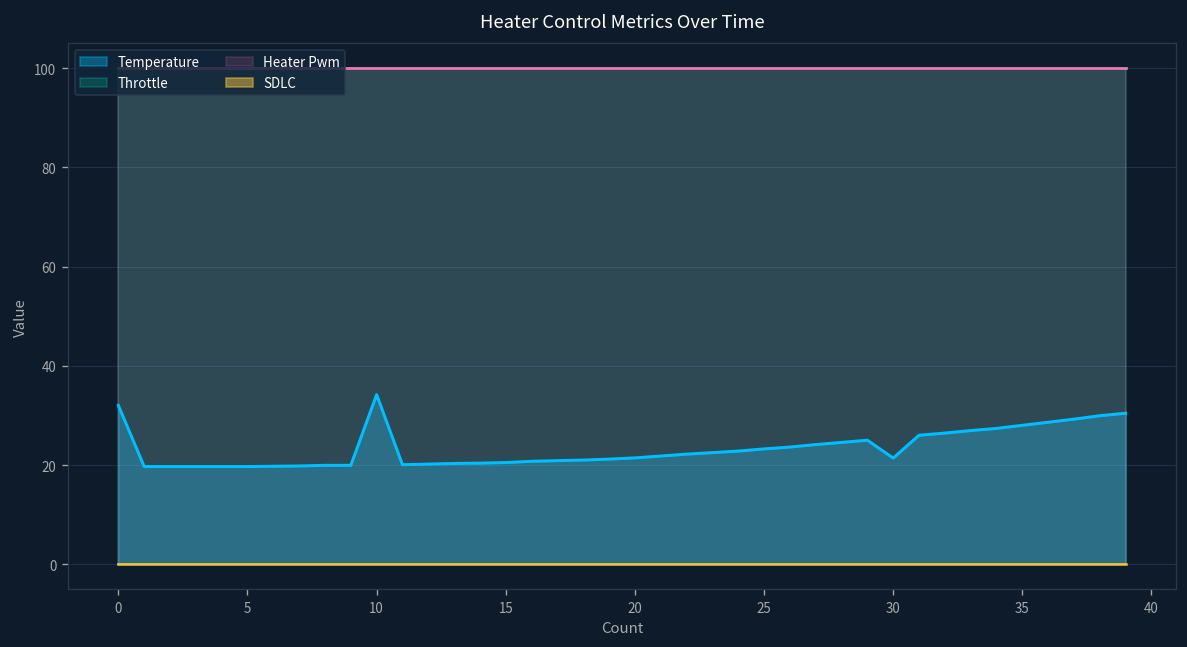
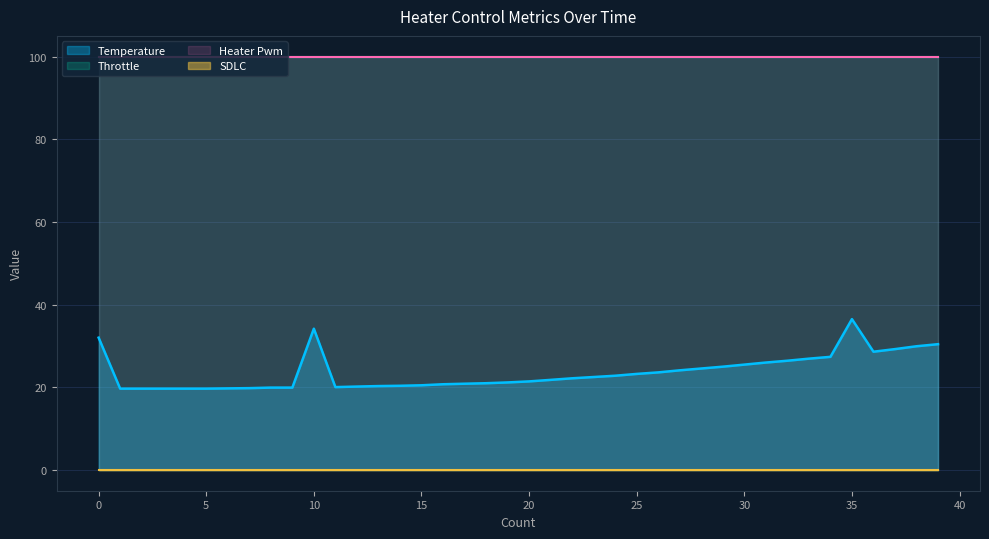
  {
    "Temperature": {
      "0": 32,
      "5": 20,
      "10": 34,
      "15": 21,
      "20": 21,
      "25": 23,
-     "30": 21,
-     "35": 28
+     "30": 26,
+     "35": 37
    },
    "Heater Pwm": {
      "10": 100,
      "15": 100,
      "20": 100,
      "25": 100,
      "30": 100,
      "35": 100
    },
    "SDLC": {
      "0": 0,
      "5": 0,
      "10": 0,
      "15": 0,
      "20": 0,
      "25": 0,
      "30": 0,
      "35": 0
    }
  }
